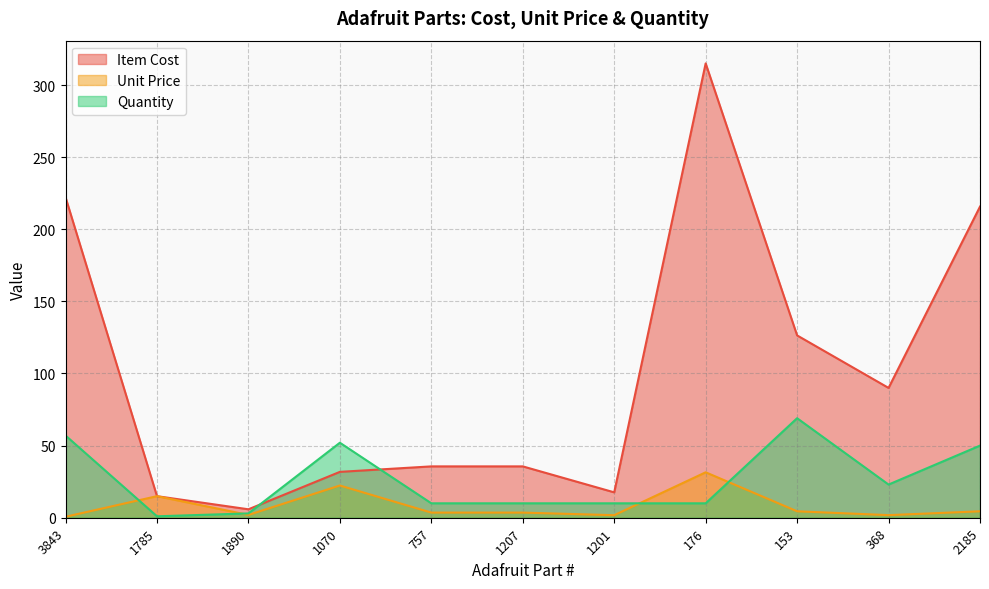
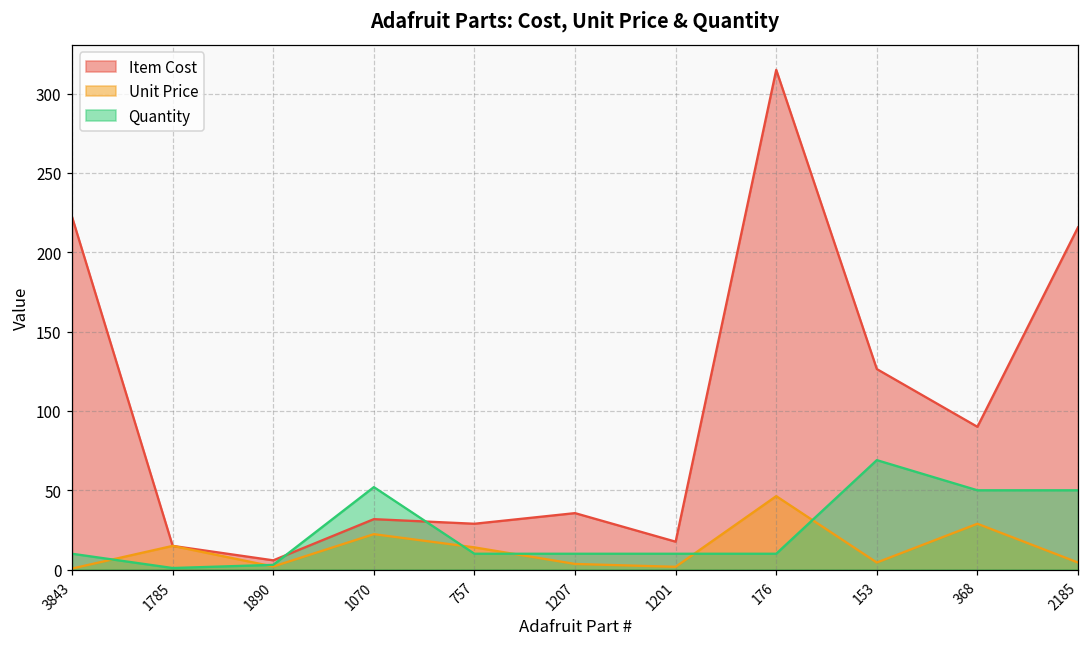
  {
    "Item Cost": {
      "3843": 222,
      "1890": 6,
      "1070": 32,
-     "757": 36,
+     "757": 29,
      "1207": 36,
      "1201": 18,
      "176": 315,
      "153": 126,
      "368": 90,
      "2185": 216
    },
    "Unit Price": {
      "3843": 1,
      "1070": 22,
-     "757": 4,
+     "757": 14,
      "1207": 4,
      "1201": 2,
-     "176": 32,
+     "176": 46,
      "153": 4,
-     "368": 2,
+     "368": 29,
      "2185": 4
    },
    "Quantity": {
-     "3843": 57,
+     "3843": 10,
      "1785": 1,
      "1070": 52,
      "757": 10,
      "1207": 10,
      "1201": 10,
      "176": 10,
      "153": 69,
-     "368": 23,
+     "368": 50,
      "2185": 50
    }
  }
